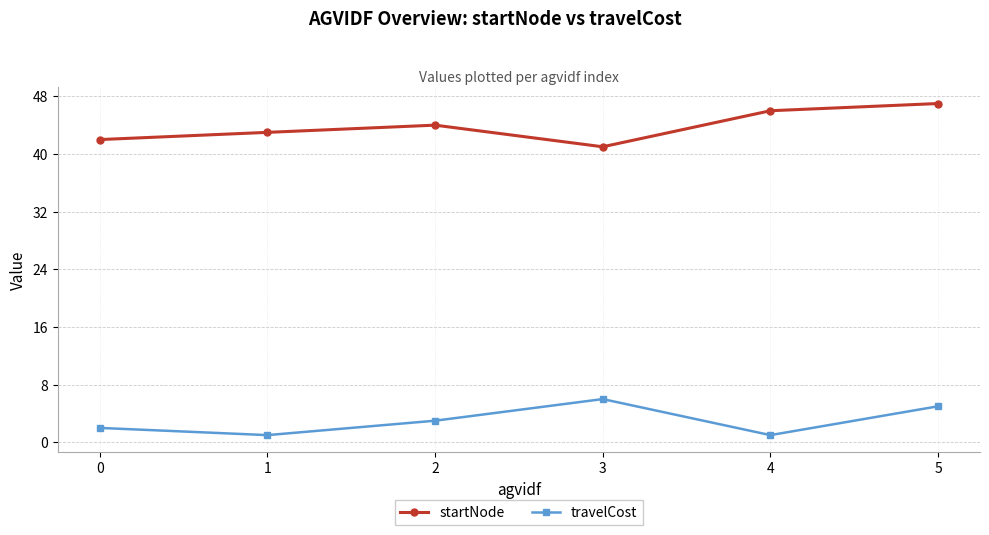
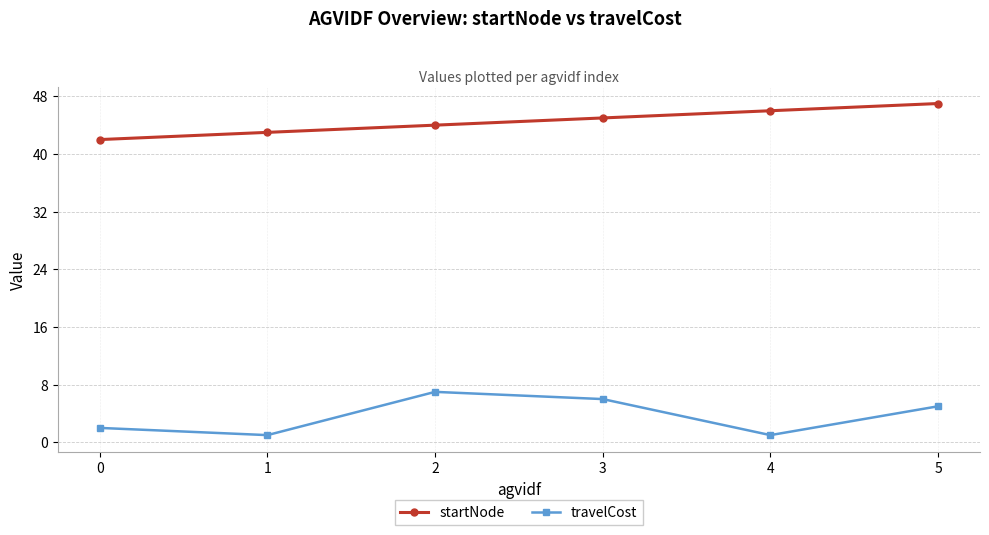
  {
    "startNode": {
      "0": 42,
      "1": 43,
      "2": 44,
-     "3": 41,
+     "3": 45,
      "4": 46,
      "5": 47
    },
    "travelCost": {
      "0": 2,
      "1": 1,
-     "2": 3,
+     "2": 7,
      "3": 6,
      "4": 1,
      "5": 5
    }
  }
